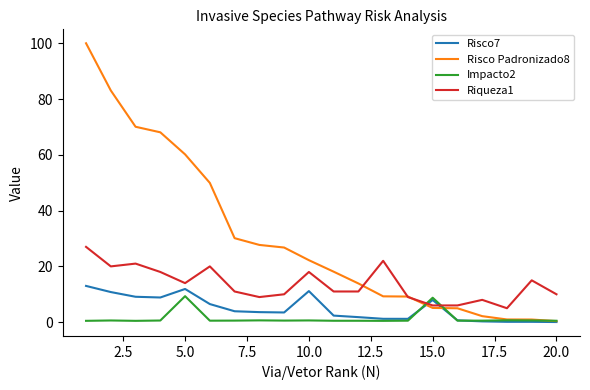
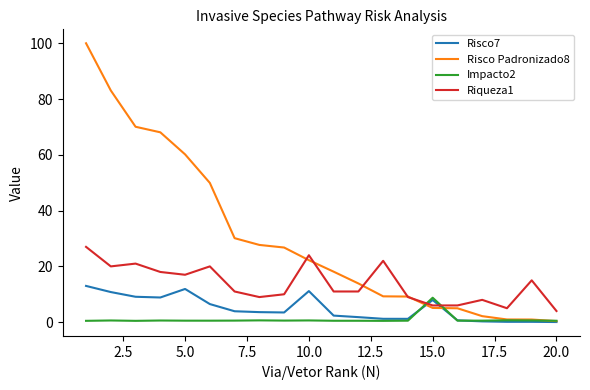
  {
    "Risco7": {
      "5.0": 12,
      "10.0": 11
    },
    "Risco Padronizado8": {
      "5.0": 60,
      "10.0": 22
    },
    "Impacto2": {
-     "5.0": 9,
+     "5.0": 1,
      "10.0": 1
    },
    "Riqueza1": {
-     "5.0": 14,
-     "10.0": 18,
-     "20.0": 10
+     "5.0": 17,
+     "10.0": 24,
+     "20.0": 4
    }
  }
